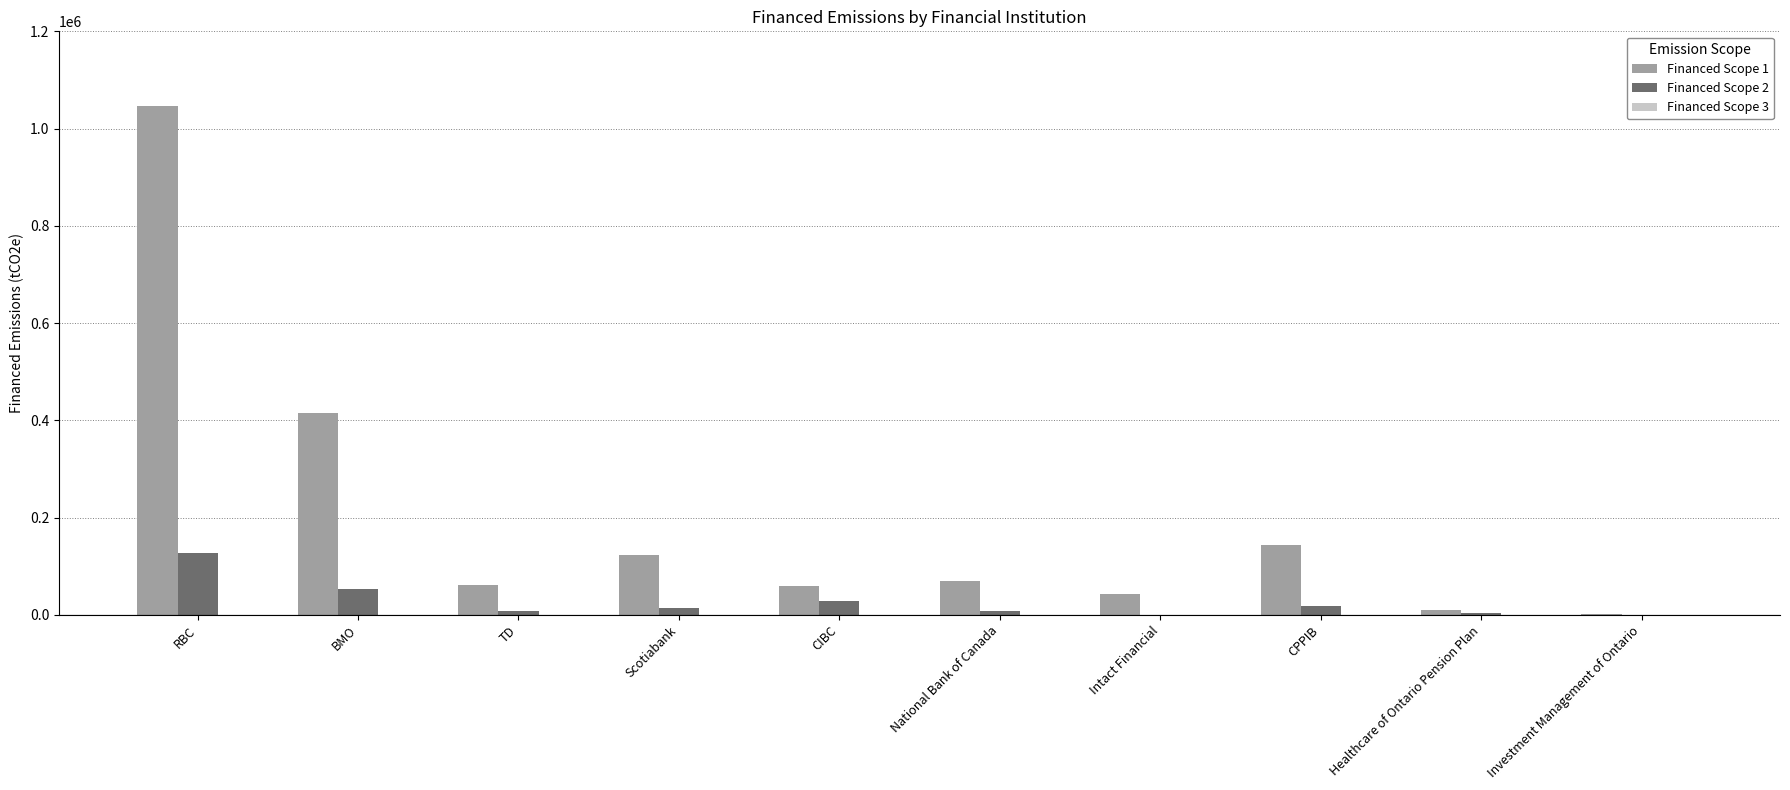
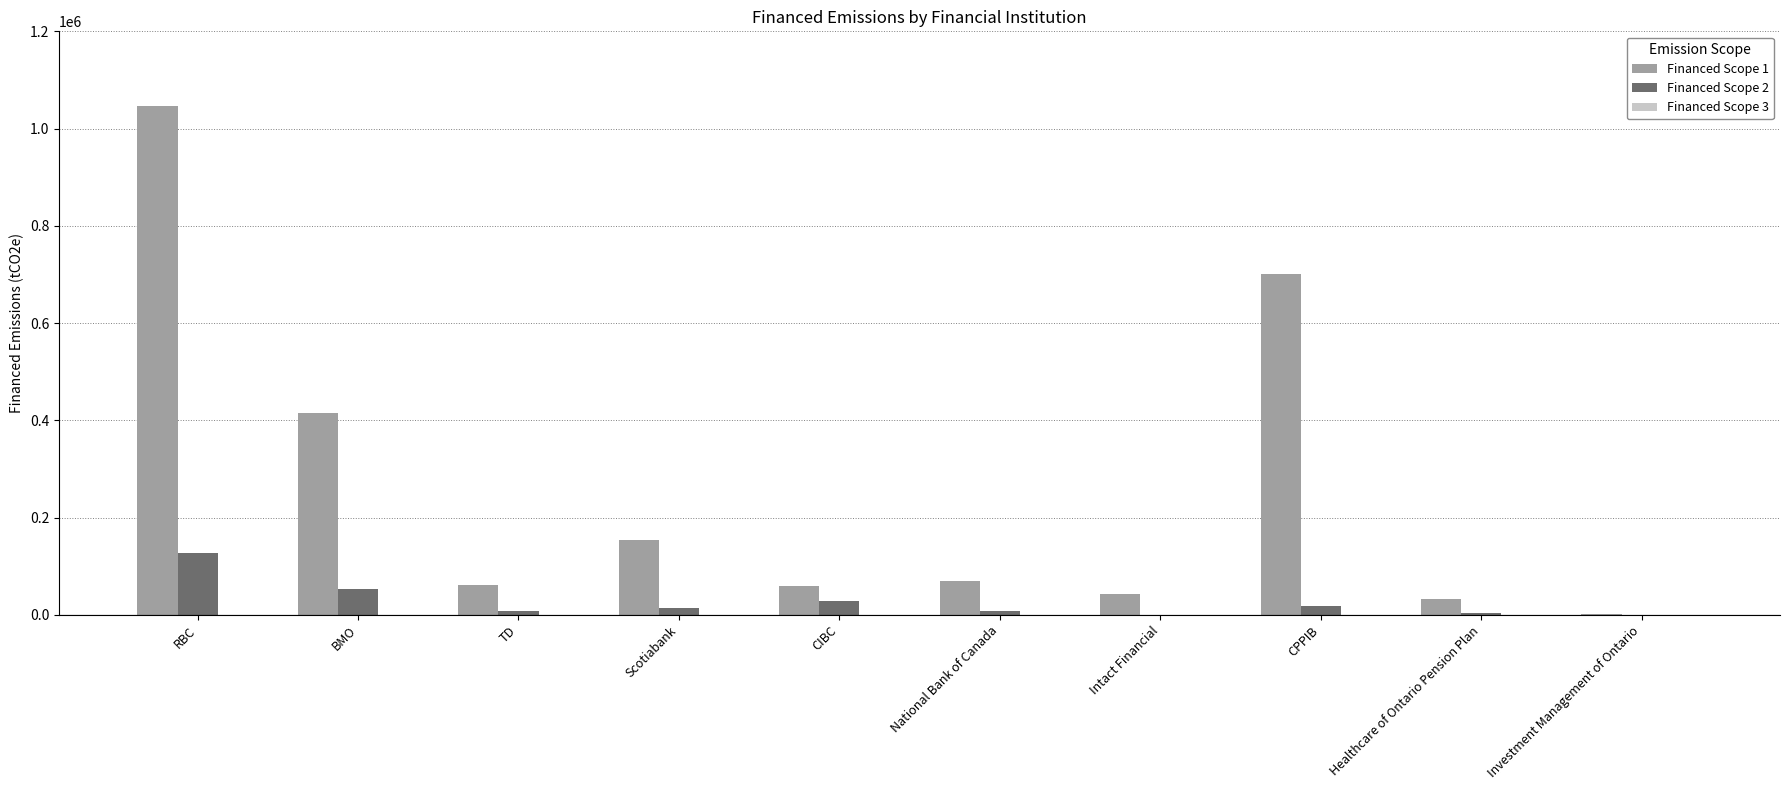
  {
    "Financed Scope 1": {
      "RBC": 1050000,
      "BMO": 420000,
      "TD": 60000,
-     "Scotiabank": 120000,
+     "Scotiabank": 150000,
      "CIBC": 60000,
      "National Bank of Canada": 70000,
      "Intact Financial": 40000,
-     "CPPIB": 140000,
-     "Healthcare of Ontario Pension Plan": 10000
+     "CPPIB": 700000,
+     "Healthcare of Ontario Pension Plan": 30000
    },
    "Financed Scope 2": {
      "RBC": 130000,
      "BMO": 50000,
      "TD": 10000,
      "Scotiabank": 20000,
      "CIBC": 30000,
      "National Bank of Canada": 10000,
      "CPPIB": 20000
    }
  }
